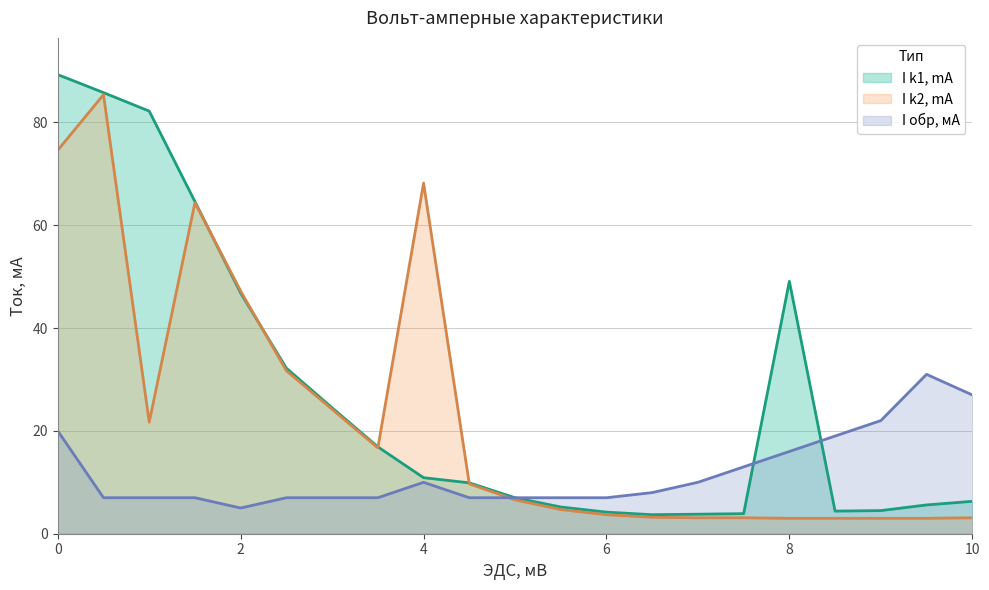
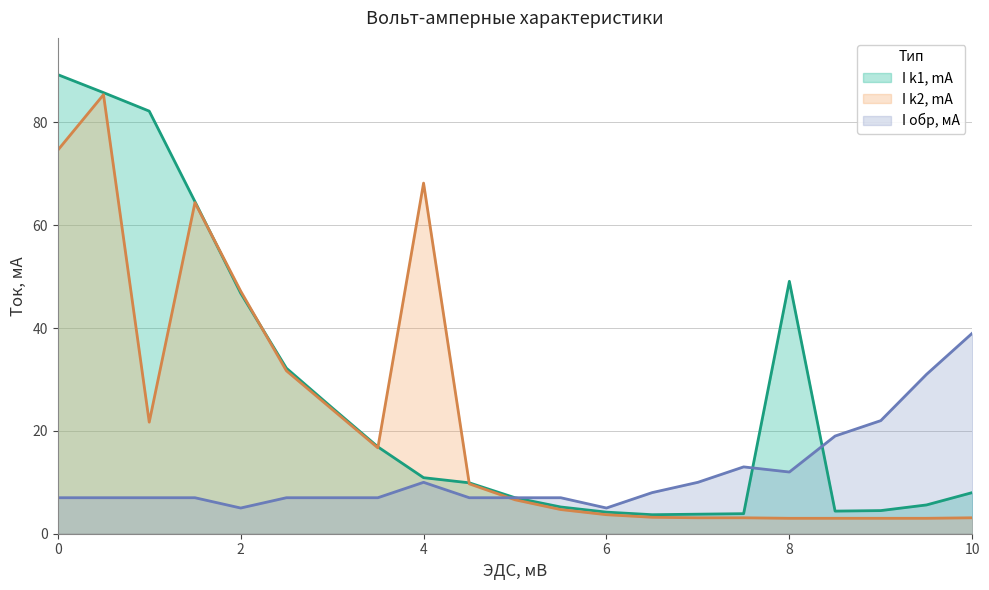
  {
    "I k1, mA": {
      "0": 89,
      "4": 11,
      "6": 4,
      "8": 49,
-     "10": 6
+     "10": 8
    },
    "I k2, mA": {
      "0": 75,
      "4": 68,
      "6": 4,
      "8": 3,
      "10": 3
    },
    "I обр, мА": {
-     "0": 20,
+     "0": 7,
      "2": 5,
      "4": 10,
-     "6": 7,
-     "8": 16,
-     "10": 27
+     "6": 5,
+     "8": 12,
+     "10": 39
    }
  }
